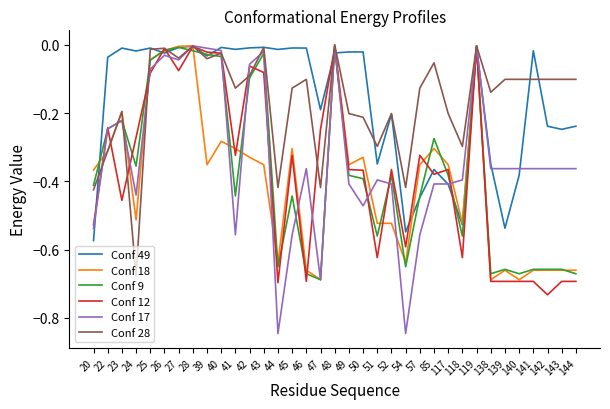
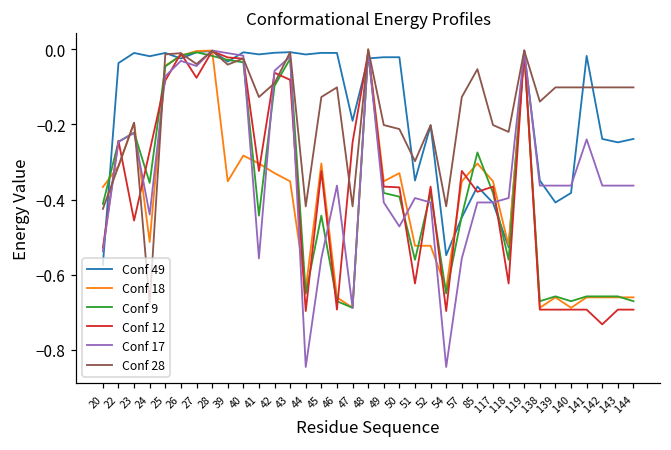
  {
    "Conf 49": {
      "20": -0.57,
      "22": -0.04,
      "23": -0.01,
      "24": -0.02,
      "40": -0.01,
      "41": -0.01,
      "42": -0.01,
      "44": -0.01,
      "45": -0.01,
      "46": -0.01,
      "47": -0.19,
      "48": -0.02,
      "49": -0.02,
      "50": -0.02,
      "51": -0.35,
      "54": -0.55,
      "85": -0.37,
      "138": -0.35,
-     "139": -0.54,
+     "139": -0.41,
      "140": -0.38,
      "141": -0.02,
      "142": -0.24,
      "143": -0.25,
      "144": -0.24
    },
    "Conf 18": {
      "20": -0.37,
      "24": -0.51,
      "39": -0.35,
      "40": -0.28,
      "41": -0.30,
      "42": -0.33,
      "43": -0.35,
      "44": -0.64,
      "45": -0.30,
      "46": -0.66,
      "49": -0.35,
      "50": -0.33,
      "51": -0.52,
      "52": -0.52,
      "54": -0.64,
      "57": -0.35,
      "85": -0.30,
      "117": -0.35,
      "144": -0.66
    },
    "Conf 9": {
      "20": -0.41,
      "24": -0.36,
      "28": -0.02,
      "40": -0.03,
      "41": -0.44,
      "44": -0.65,
      "45": -0.44,
      "46": -0.67,
      "49": -0.38,
      "50": -0.39,
      "51": -0.56,
      "52": -0.38,
      "54": -0.65,
      "85": -0.27,
      "117": -0.38,
      "118": -0.56,
      "138": -0.67,
      "140": -0.67,
      "144": -0.67
    },
    "Conf 12": {
      "20": -0.53,
      "23": -0.46,
      "24": -0.27,
      "25": -0.08,
      "27": -0.08,
      "41": -0.32,
      "43": -0.08,
      "44": -0.70,
      "45": -0.32,
      "46": -0.69,
      "47": -0.25,
      "49": -0.37,
      "50": -0.37,
      "51": -0.62,
      "52": -0.37,
-     "54": -0.59,
+     "54": -0.70,
      "57": -0.32,
      "85": -0.38,
      "117": -0.37,
      "118": -0.62,
      "139": -0.69,
      "141": -0.69,
      "142": -0.73,
      "143": -0.69,
      "144": -0.69
    },
    "Conf 17": {
      "20": -0.54,
      "24": -0.44,
      "25": -0.07,
      "39": -0.01,
      "40": -0.02,
      "41": -0.56,
      "44": -0.85,
      "45": -0.56,
      "46": -0.36,
      "49": -0.41,
      "50": -0.47,
      "51": -0.40,
      "52": -0.41,
      "54": -0.85,
      "57": -0.56,
      "85": -0.41,
      "118": -0.40,
      "138": -0.36,
      "139": -0.36,
      "140": -0.36,
-     "141": -0.36,
+     "141": -0.24,
      "142": -0.36,
      "143": -0.36,
      "144": -0.36
    },
    "Conf 28": {
      "20": -0.42,
      "39": -0.04,
      "41": -0.13,
      "44": -0.42,
      "45": -0.13,
      "46": -0.10,
      "47": -0.42,
      "49": -0.20,
      "50": -0.21,
      "51": -0.30,
      "54": -0.42,
      "57": -0.13,
      "85": -0.05,
      "117": -0.20,
-     "118": -0.30,
+     "118": -0.22,
      "138": -0.14,
      "139": -0.10,
      "140": -0.10,
      "141": -0.10,
      "142": -0.10,
      "143": -0.10,
      "144": -0.10
    }
  }
